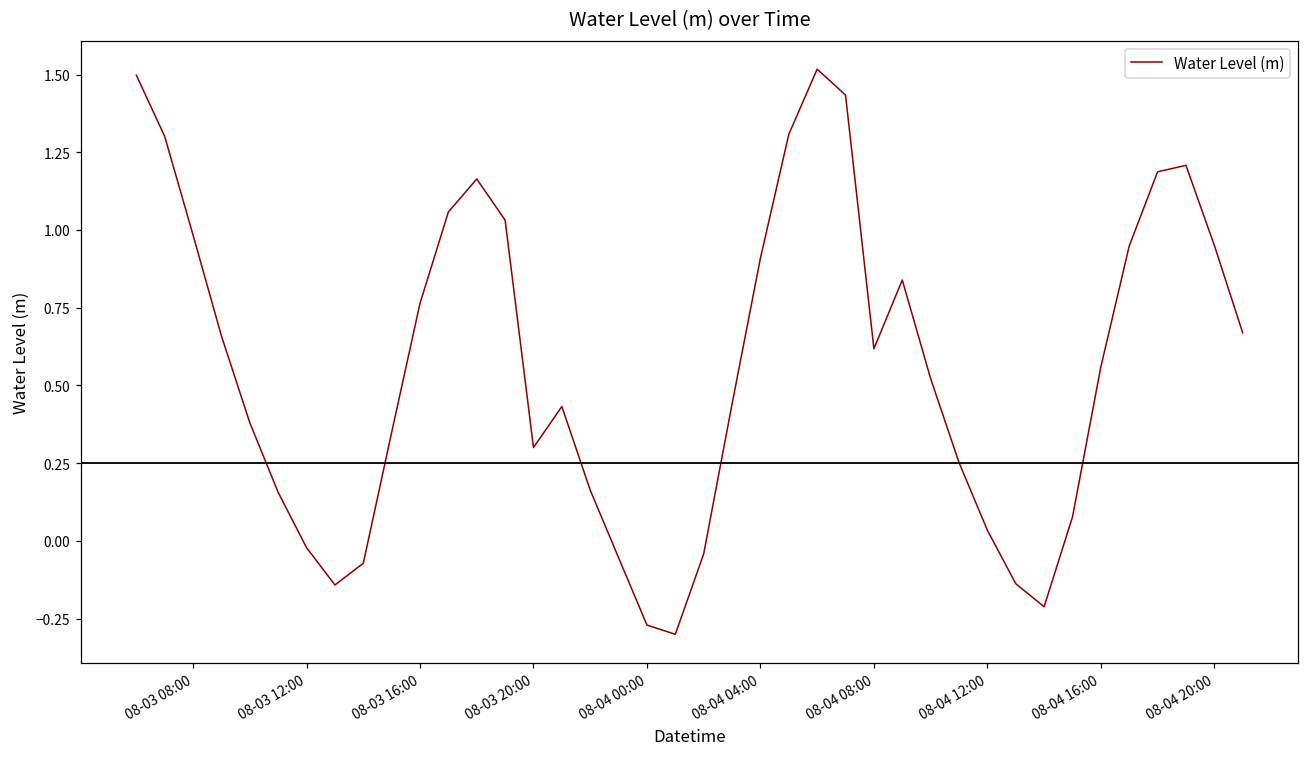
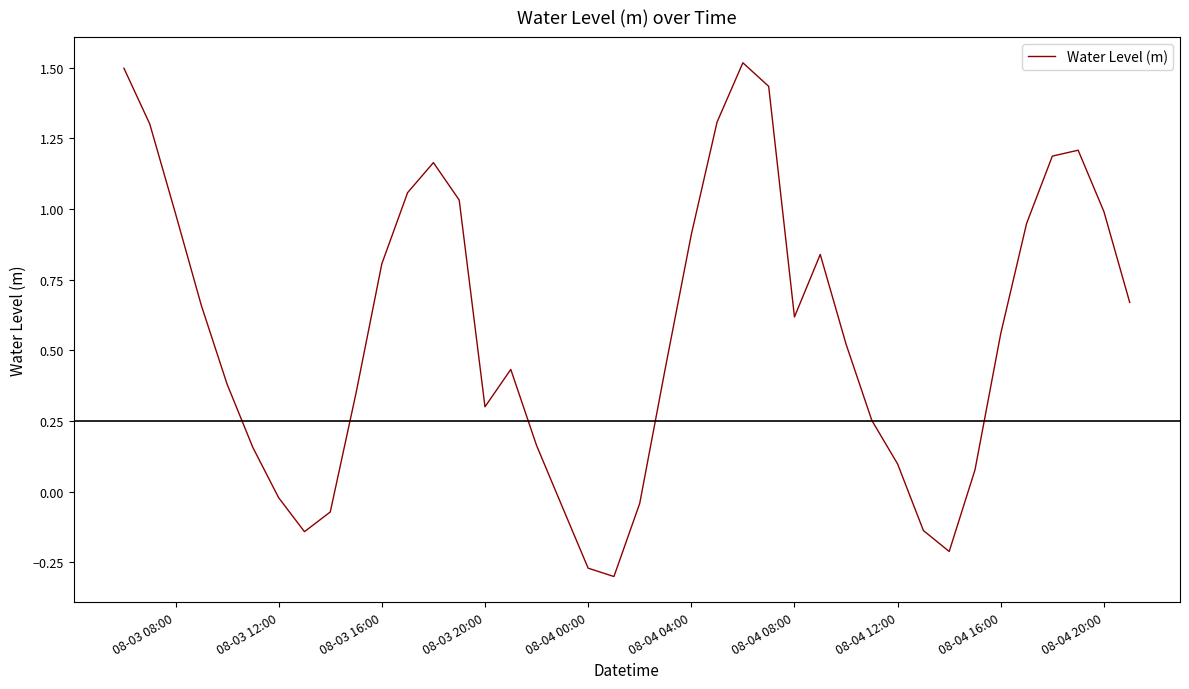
  {
    "08-03 08:00": 0.98,
    "08-03 12:00": -0.02,
-   "08-03 16:00": 0.76,
+   "08-03 16:00": 0.81,
    "08-03 20:00": 0.30,
    "08-04 00:00": -0.27,
    "08-04 04:00": 0.91,
    "08-04 08:00": 0.62,
-   "08-04 12:00": 0.03,
+   "08-04 12:00": 0.10,
    "08-04 16:00": 0.56,
-   "08-04 20:00": 0.95
+   "08-04 20:00": 0.99
  }
